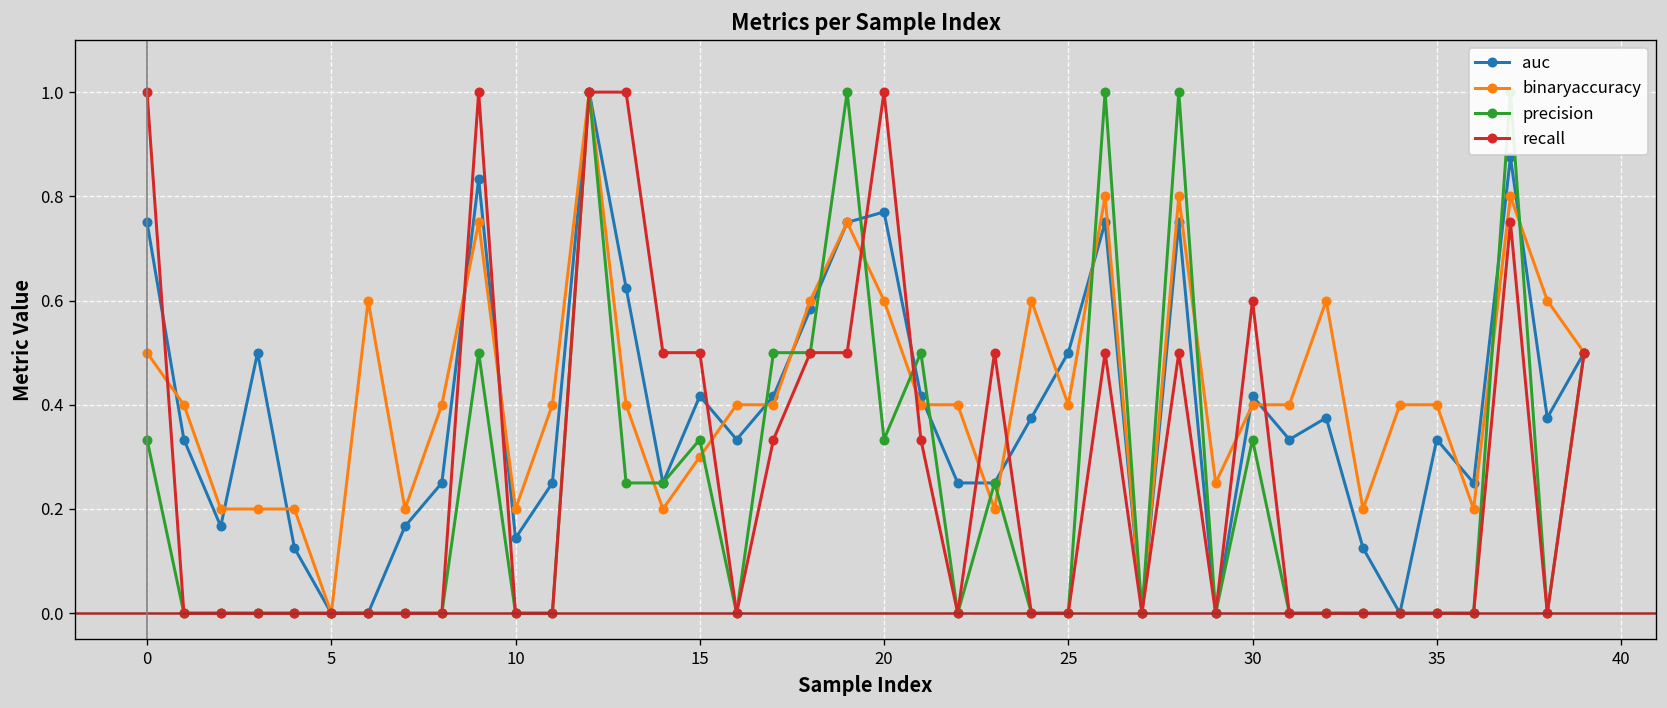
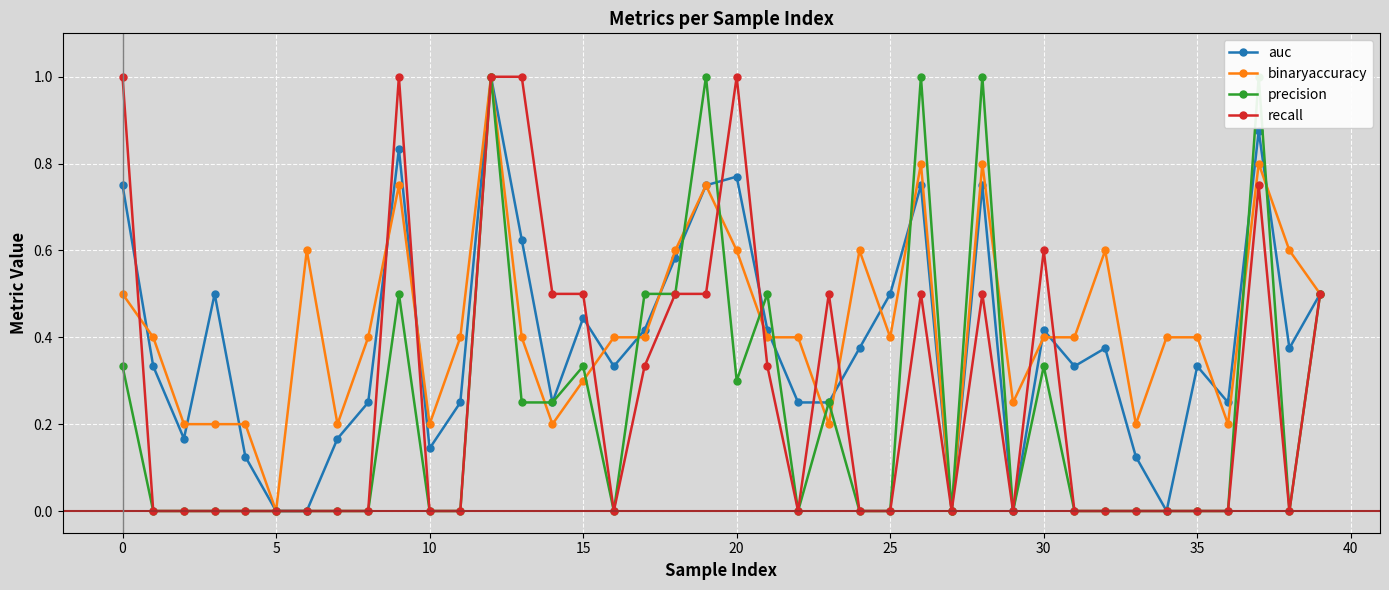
  {
    "auc": {
      "0": 0.75,
      "10": 0.14,
-     "15": 0.42,
+     "15": 0.44,
      "20": 0.77,
      "25": 0.50,
      "30": 0.42,
      "35": 0.33
    },
    "binaryaccuracy": {
      "0": 0.50,
      "10": 0.20,
      "15": 0.30,
      "20": 0.60,
      "25": 0.40,
      "30": 0.40,
      "35": 0.40
    },
    "precision": {
      "0": 0.33,
      "15": 0.33,
-     "20": 0.33,
+     "20": 0.30,
      "30": 0.33
    },
    "recall": {
      "0": 1.00,
      "15": 0.50,
      "20": 1.00,
      "30": 0.60
    }
  }
